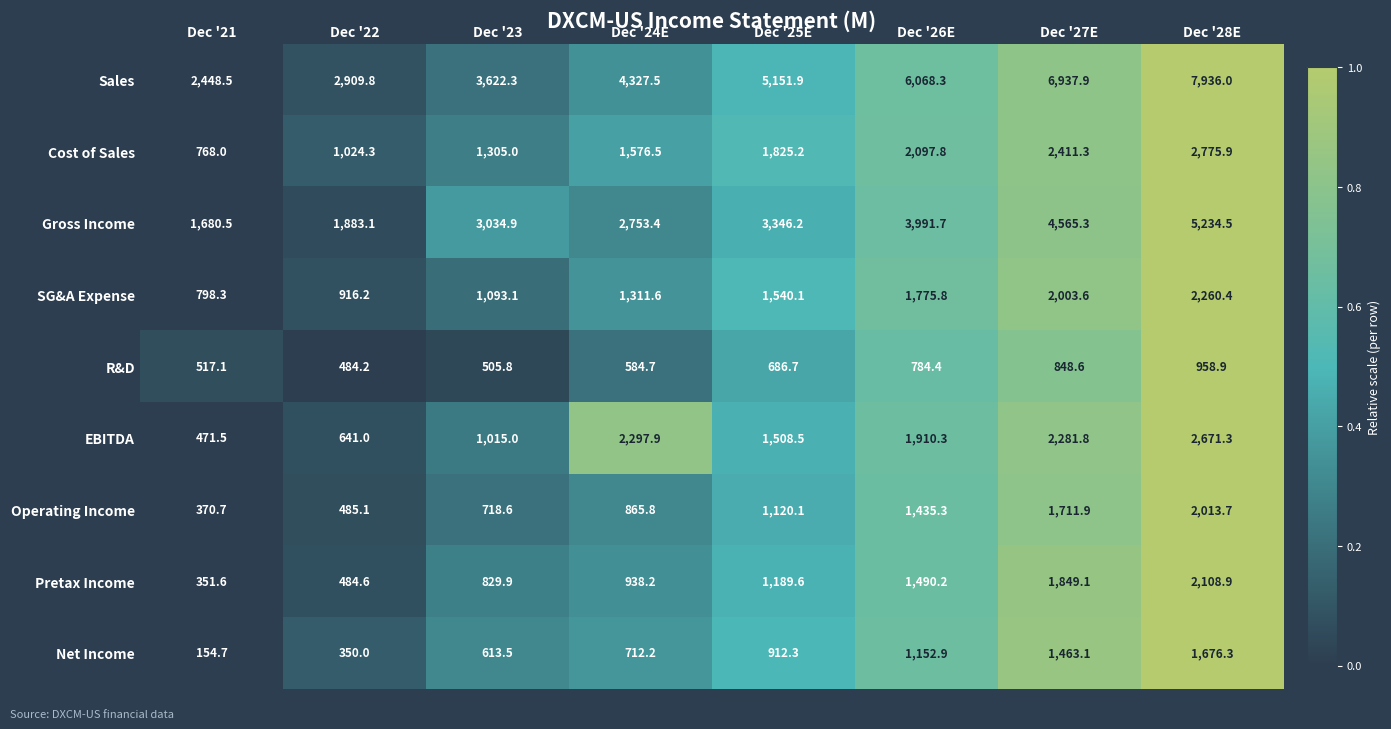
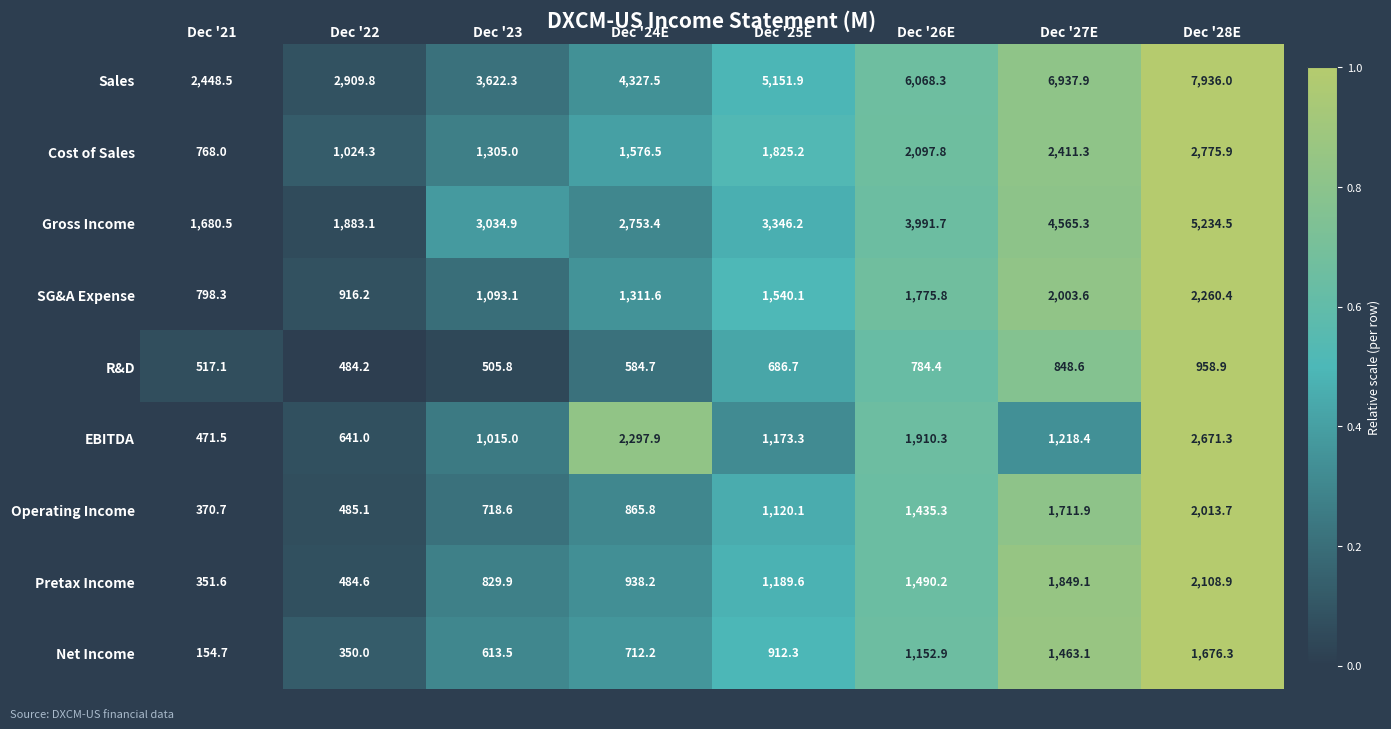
  {
    "Sales": {
      "Dec '21": "2,448.5",
      "Dec '22": "2,909.8",
      "Dec '23": "3,622.3",
      "Dec '24E": "4,327.5",
      "Dec '25E": "5,151.9",
      "Dec '26E": "6,068.3",
      "Dec '27E": "6,937.9",
      "Dec '28E": "7,936.0"
    },
    "Cost of Sales": {
      "Dec '21": "768.0",
      "Dec '22": "1,024.3",
      "Dec '23": "1,305.0",
      "Dec '24E": "1,576.5",
      "Dec '25E": "1,825.2",
      "Dec '26E": "2,097.8",
      "Dec '27E": "2,411.3",
      "Dec '28E": "2,775.9"
    },
    "Gross Income": {
      "Dec '21": "1,680.5",
      "Dec '22": "1,883.1",
      "Dec '23": "3,034.9",
      "Dec '24E": "2,753.4",
      "Dec '25E": "3,346.2",
      "Dec '26E": "3,991.7",
      "Dec '27E": "4,565.3",
      "Dec '28E": "5,234.5"
    },
    "SG&A Expense": {
      "Dec '21": "798.3",
      "Dec '22": "916.2",
      "Dec '23": "1,093.1",
      "Dec '24E": "1,311.6",
      "Dec '25E": "1,540.1",
      "Dec '26E": "1,775.8",
      "Dec '27E": "2,003.6",
      "Dec '28E": "2,260.4"
    },
    "R&D": {
      "Dec '21": "517.1",
      "Dec '22": "484.2",
      "Dec '23": "505.8",
      "Dec '24E": "584.7",
      "Dec '25E": "686.7",
      "Dec '26E": "784.4",
      "Dec '27E": "848.6",
      "Dec '28E": "958.9"
    },
    "EBITDA": {
      "Dec '21": "471.5",
      "Dec '22": "641.0",
      "Dec '23": "1,015.0",
      "Dec '24E": "2,297.9",
-     "Dec '25E": "1,508.5",
+     "Dec '25E": "1,173.3",
      "Dec '26E": "1,910.3",
-     "Dec '27E": "2,281.8",
+     "Dec '27E": "1,218.4",
      "Dec '28E": "2,671.3"
    },
    "Operating Income": {
      "Dec '21": "370.7",
      "Dec '22": "485.1",
      "Dec '23": "718.6",
      "Dec '24E": "865.8",
      "Dec '25E": "1,120.1",
      "Dec '26E": "1,435.3",
      "Dec '27E": "1,711.9",
      "Dec '28E": "2,013.7"
    },
    "Pretax Income": {
      "Dec '21": "351.6",
      "Dec '22": "484.6",
      "Dec '23": "829.9",
      "Dec '24E": "938.2",
      "Dec '25E": "1,189.6",
      "Dec '26E": "1,490.2",
      "Dec '27E": "1,849.1",
      "Dec '28E": "2,108.9"
    },
    "Net Income": {
      "Dec '21": "154.7",
      "Dec '22": "350.0",
      "Dec '23": "613.5",
      "Dec '24E": "712.2",
      "Dec '25E": "912.3",
      "Dec '26E": "1,152.9",
      "Dec '27E": "1,463.1",
      "Dec '28E": "1,676.3"
    }
  }
